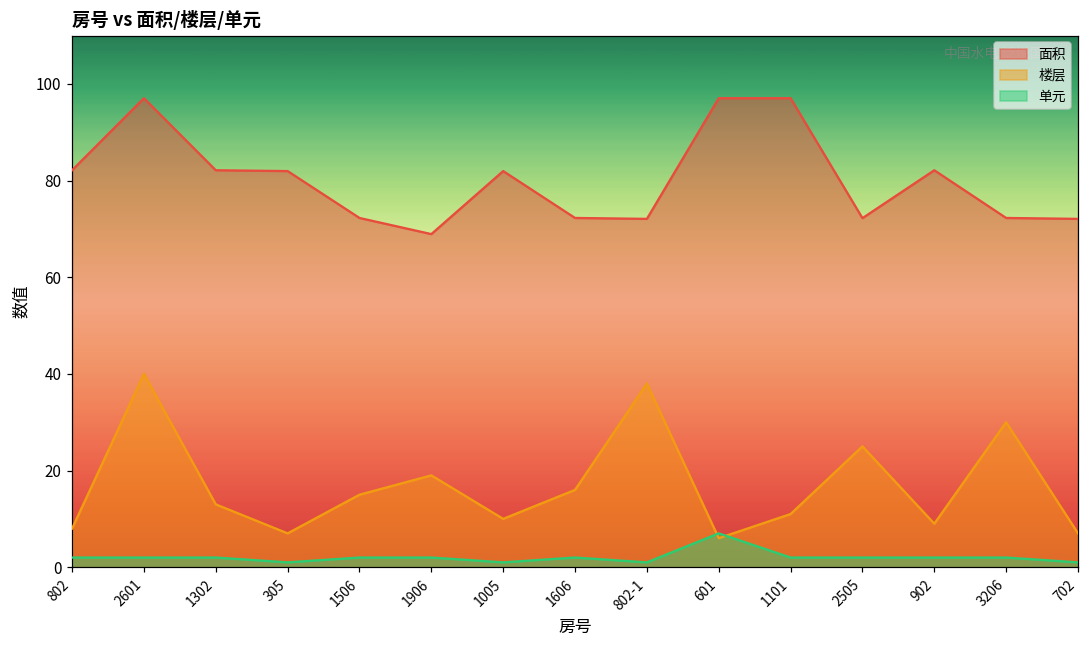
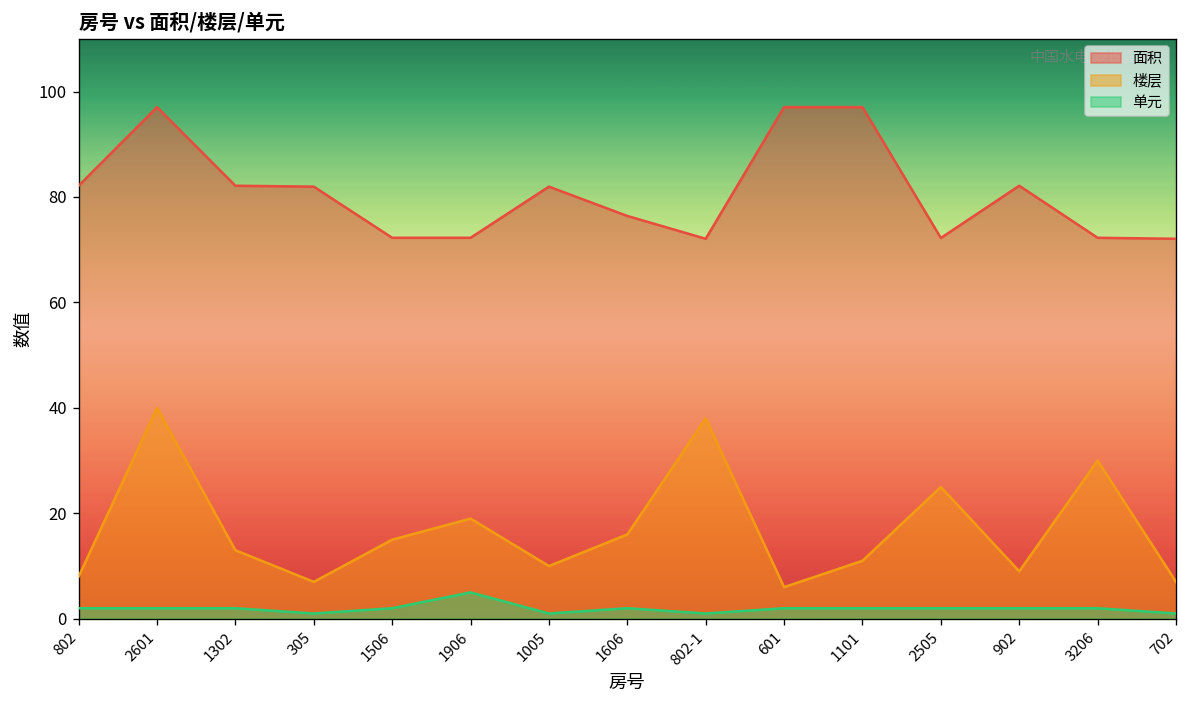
  {
    "面积": {
      "802": 82,
      "2601": 97,
      "1302": 82,
      "305": 82,
      "1506": 72,
-     "1906": 69,
+     "1906": 72,
      "1005": 82,
-     "1606": 72,
+     "1606": 76,
      "802-1": 72,
      "601": 97,
      "1101": 97,
      "2505": 72,
      "902": 82,
      "3206": 72,
      "702": 72
    },
    "楼层": {
      "802": 8,
      "2601": 40,
      "1302": 13,
      "305": 7,
      "1506": 15,
      "1906": 19,
      "1005": 10,
      "1606": 16,
      "802-1": 38,
      "601": 6,
      "1101": 11,
      "2505": 25,
      "902": 9,
      "3206": 30,
      "702": 7
    },
    "单元": {
      "802": 2,
      "2601": 2,
      "1302": 2,
      "305": 1,
      "1506": 2,
-     "1906": 2,
+     "1906": 5,
      "1005": 1,
      "1606": 2,
      "802-1": 1,
-     "601": 7,
+     "601": 2,
      "1101": 2,
      "2505": 2,
      "902": 2,
      "3206": 2,
      "702": 1
    }
  }
